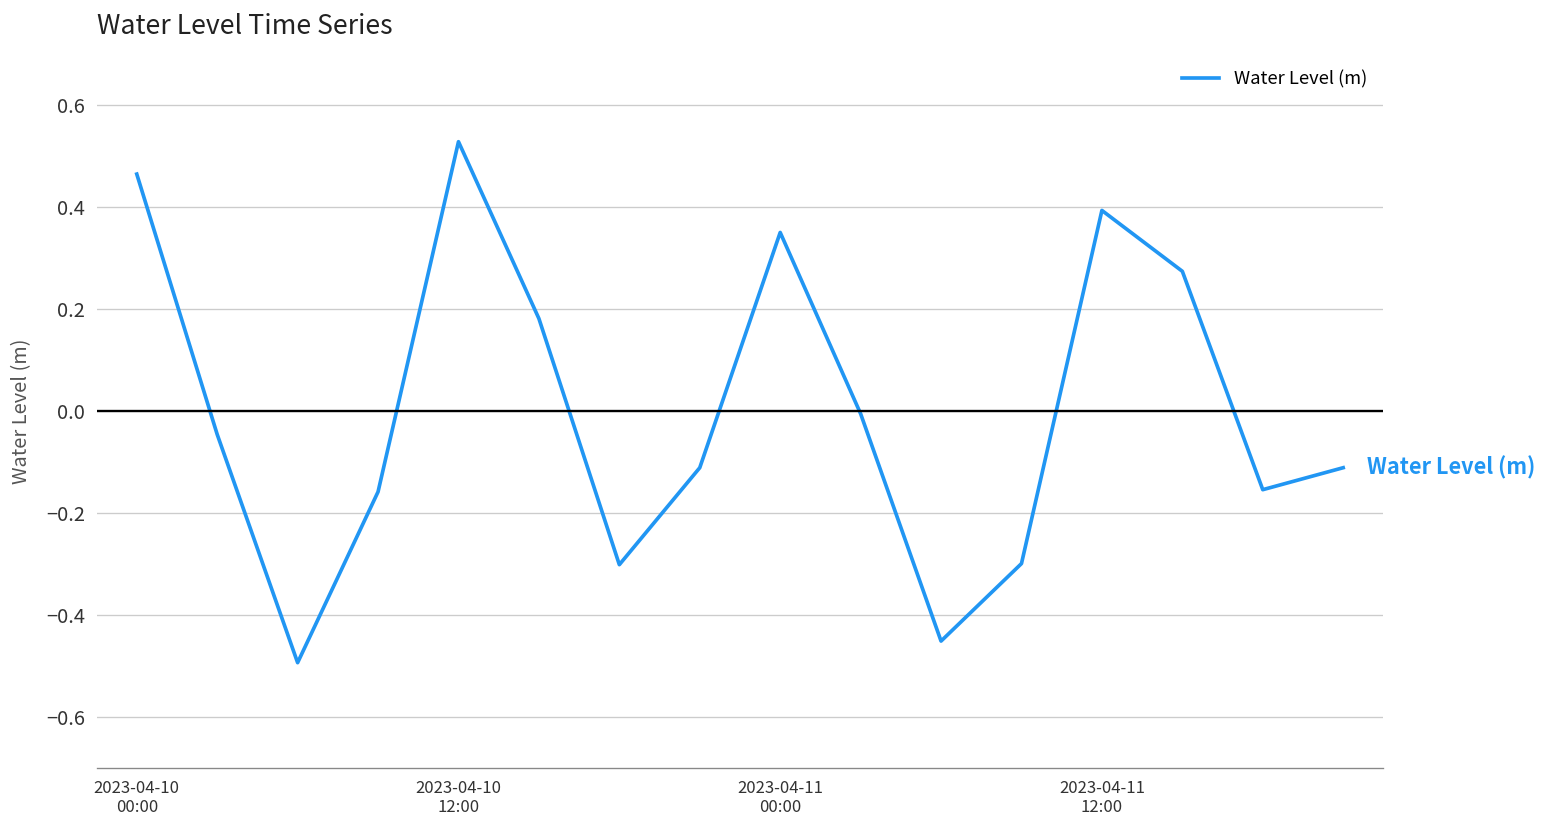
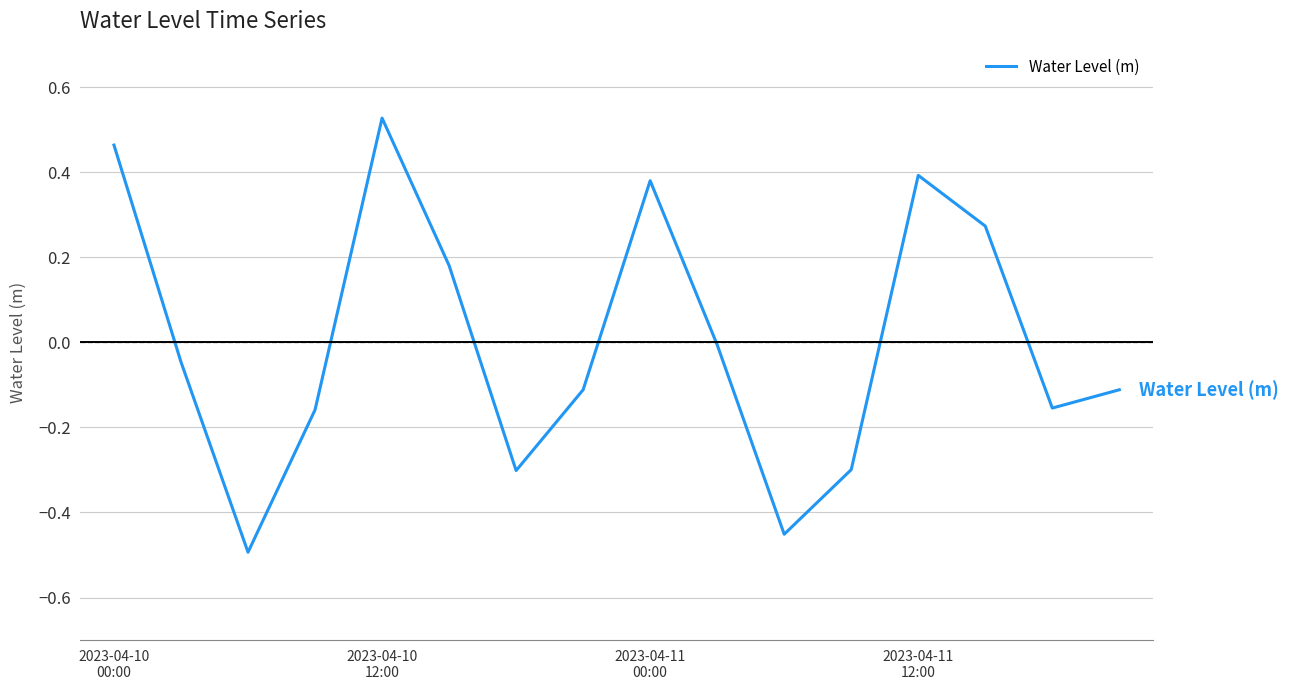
  {
    "2023-04-10 00:00": 0.46,
    "2023-04-10 12:00": 0.53,
-   "2023-04-11 00:00": 0.35,
+   "2023-04-11 00:00": 0.38,
    "2023-04-11 12:00": 0.39
  }
